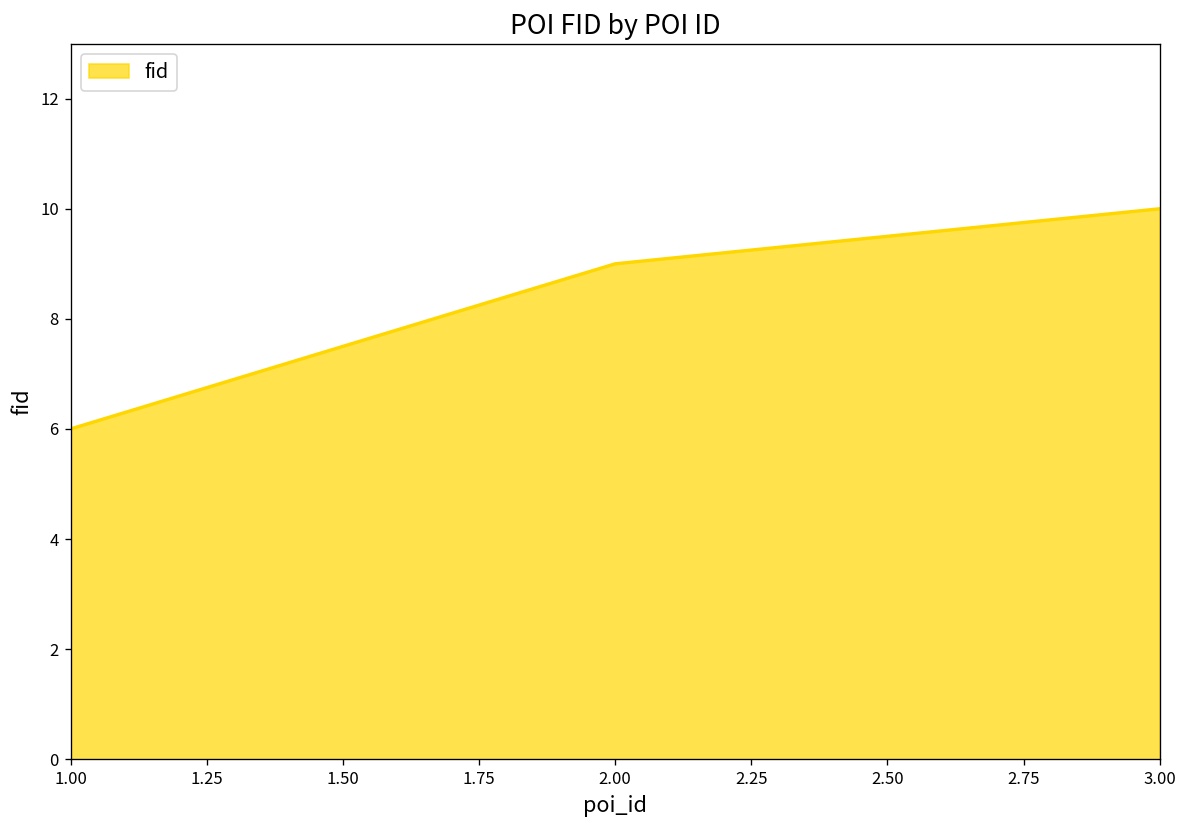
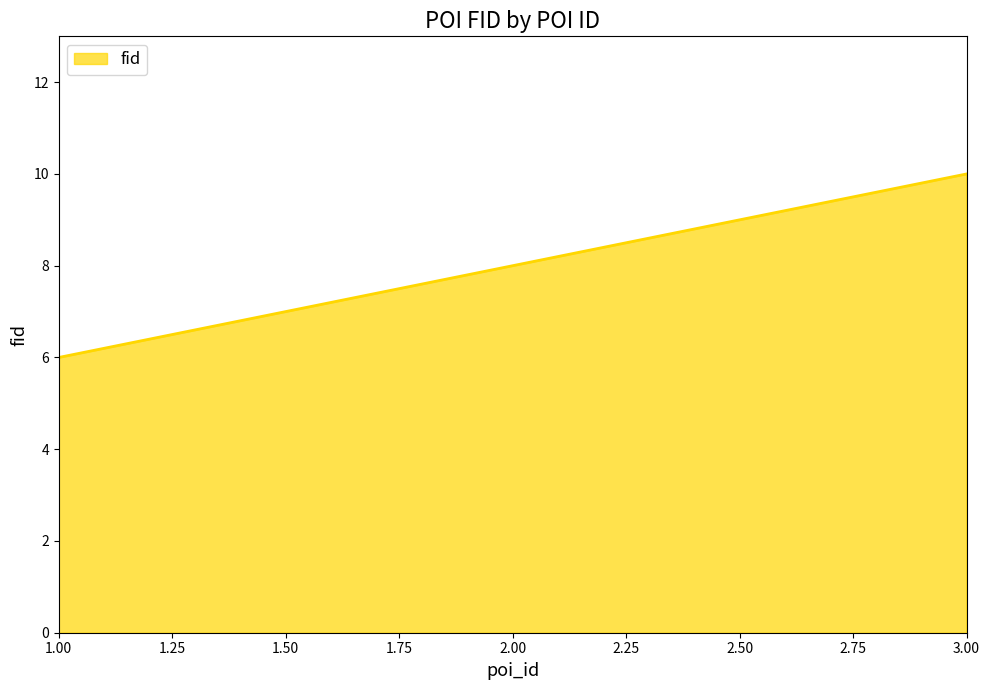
  {
    "1.00": 6,
-   "2.00": 9,
+   "2.00": 8,
    "3.00": 10
  }
